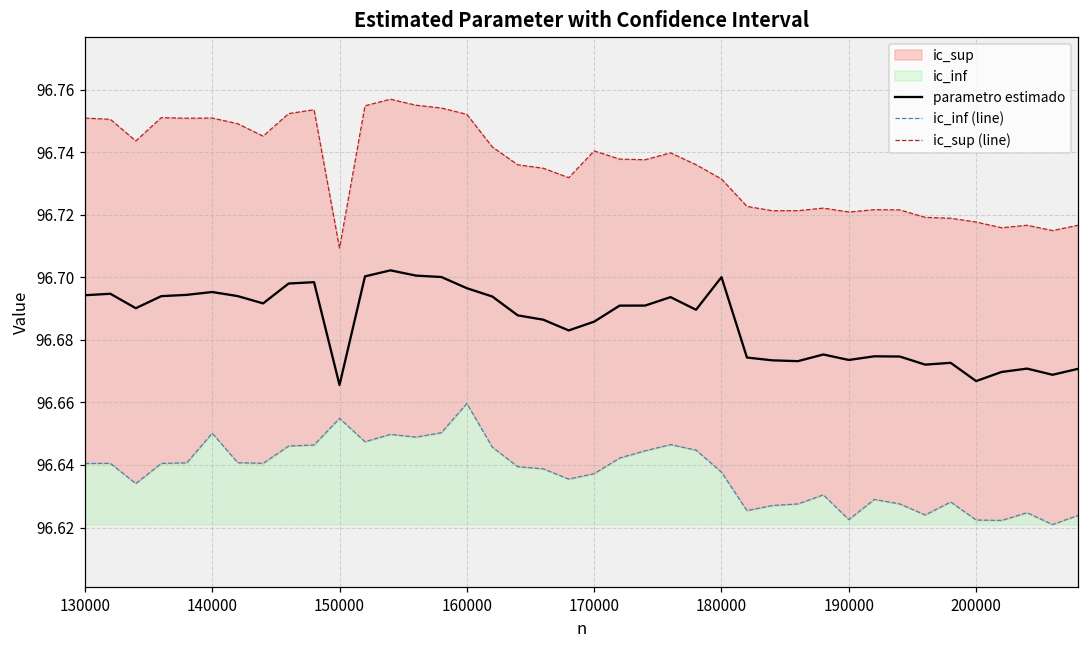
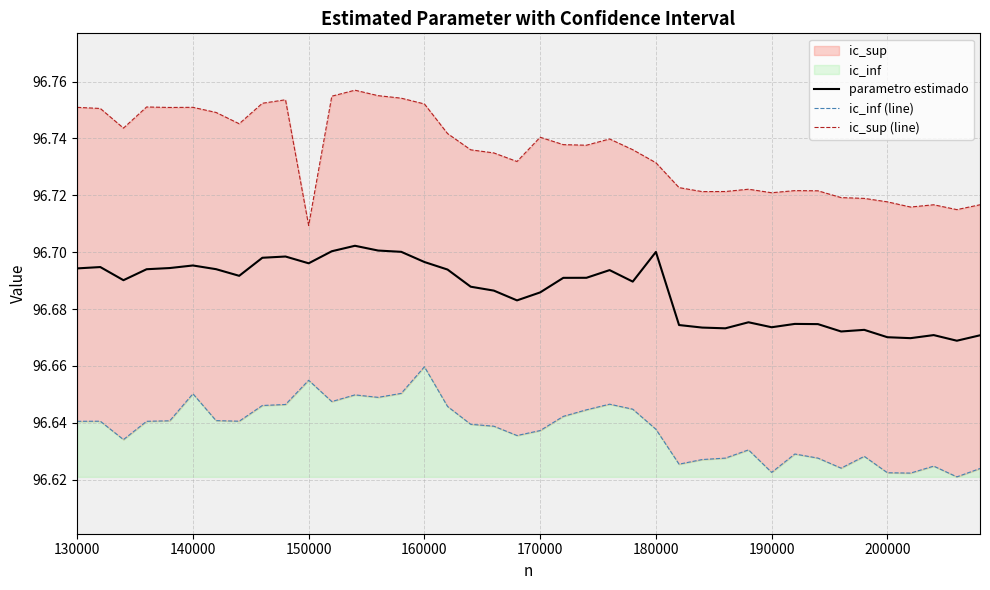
  {
    "parametro estimado": {
      "130000": 96.694,
      "140000": 96.695,
-     "150000": 96.666,
+     "150000": 96.696,
      "160000": 96.697,
      "170000": 96.686,
      "180000": 96.700,
      "190000": 96.674,
-     "200000": 96.667
+     "200000": 96.670
    },
    "ic_inf": {
      "130000": 96.640,
      "140000": 96.650,
      "150000": 96.655,
      "160000": 96.660,
      "170000": 96.637,
      "180000": 96.638,
      "190000": 96.623,
      "200000": 96.622
    },
    "ic_sup": {
      "130000": 96.751,
      "140000": 96.751,
      "150000": 96.709,
      "160000": 96.752,
      "170000": 96.740,
      "180000": 96.731,
      "190000": 96.721,
      "200000": 96.718
    }
  }
